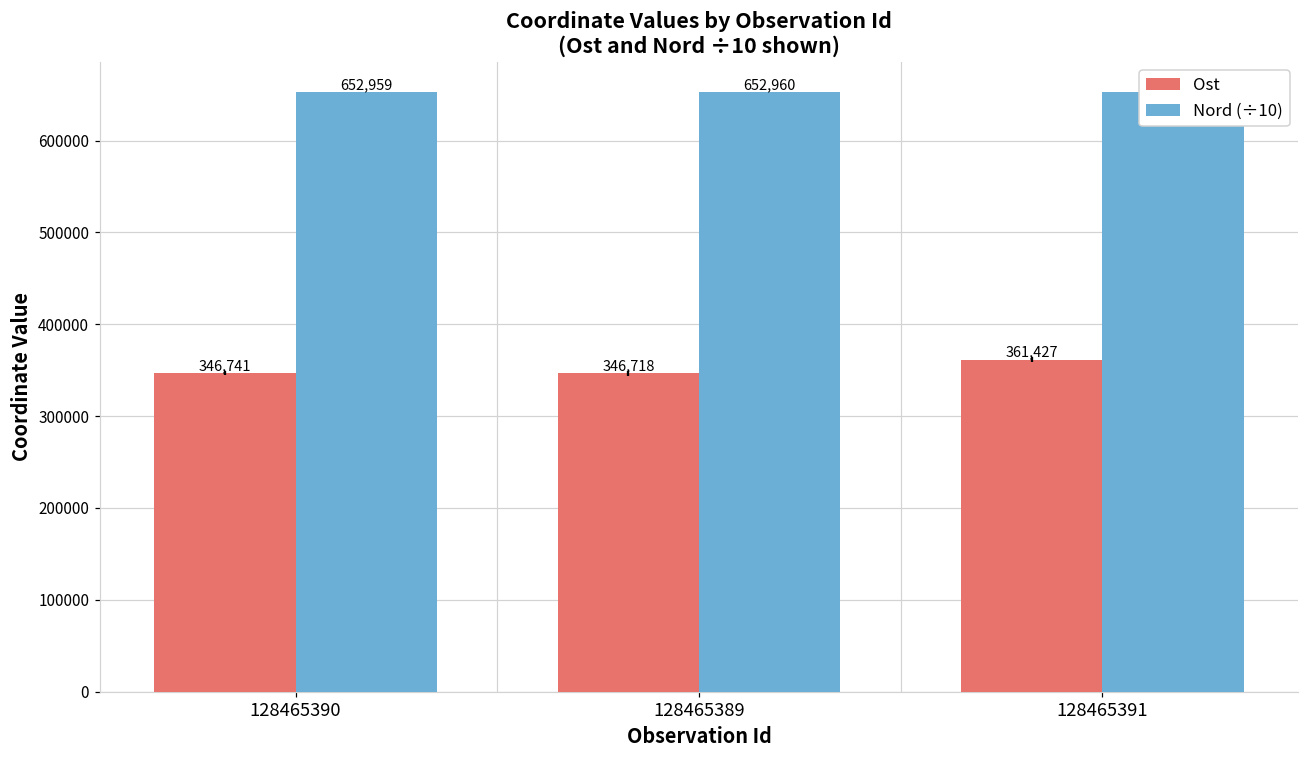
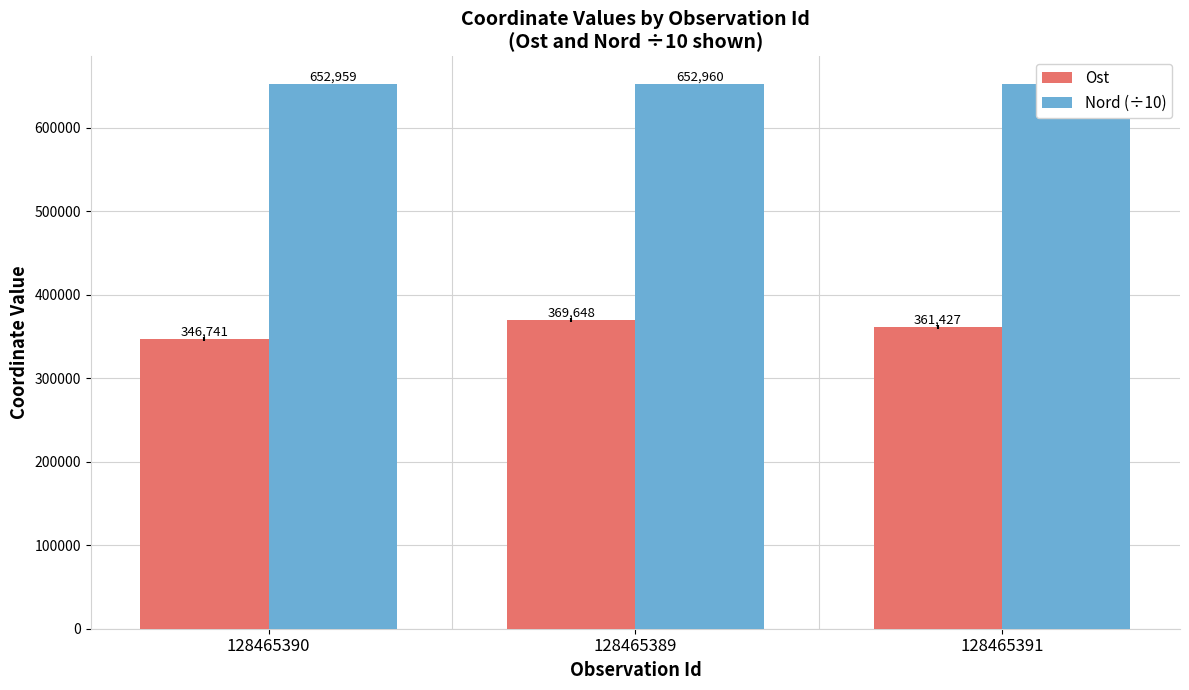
  {
    "Ost": {
      "128465390": "346,741",
-     "128465389": "346,718",
+     "128465389": "369,648",
      "128465391": "361,427"
    },
    "Nord (÷10)": {
      "128465390": "652,959",
      "128465389": "652,960"
    }
  }
